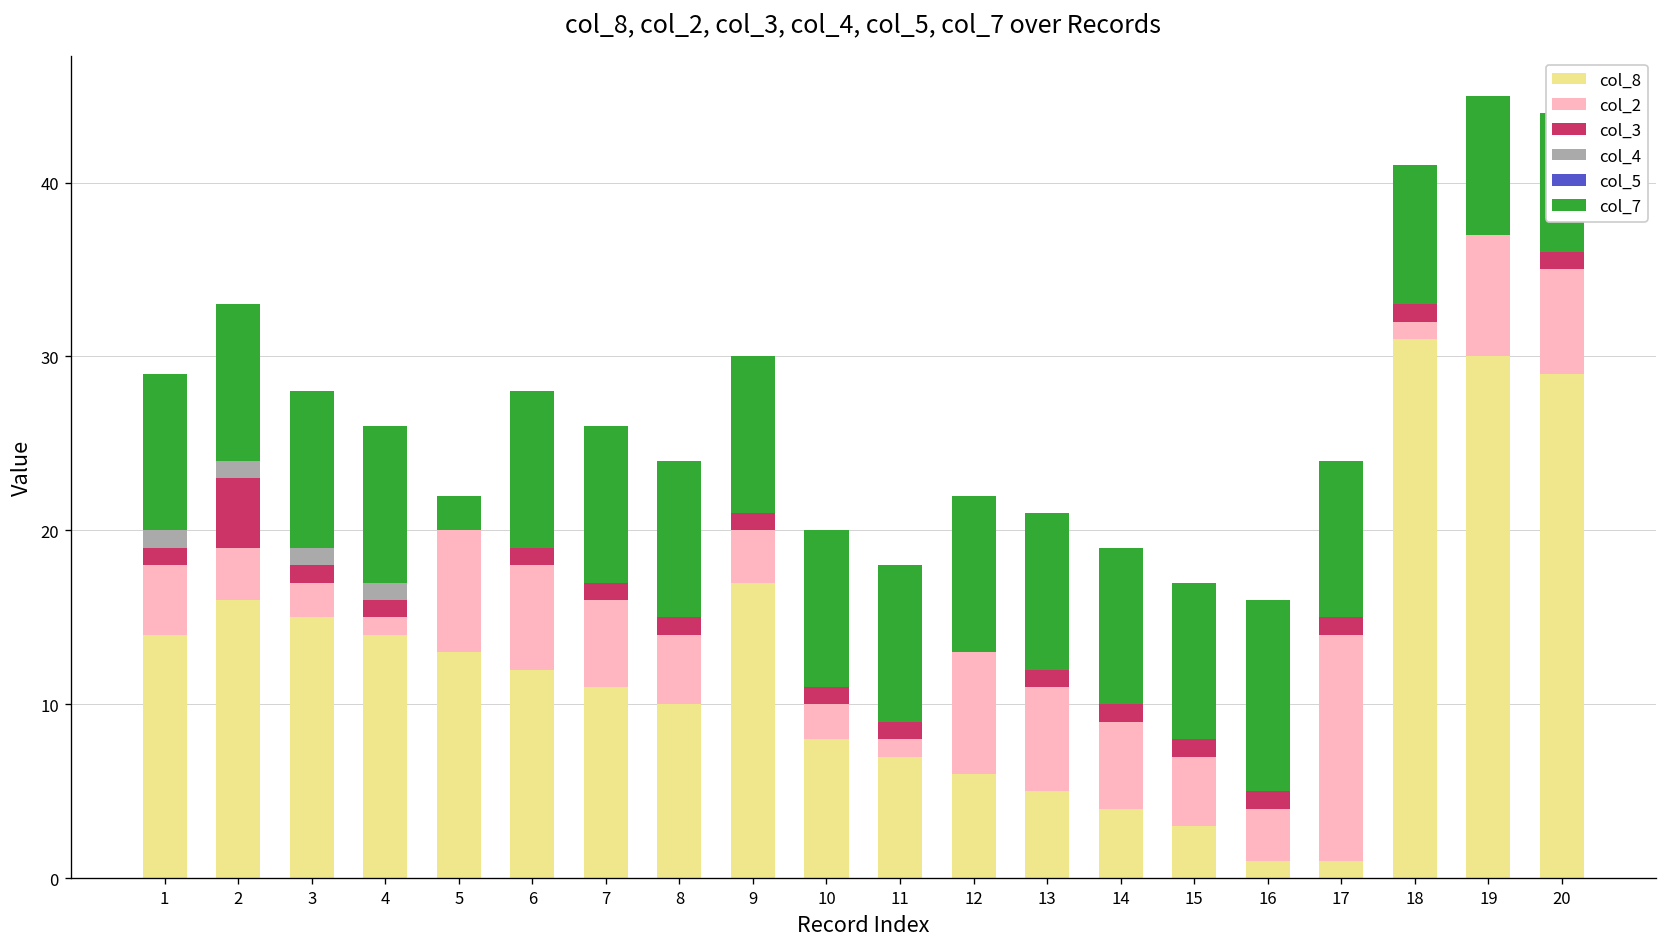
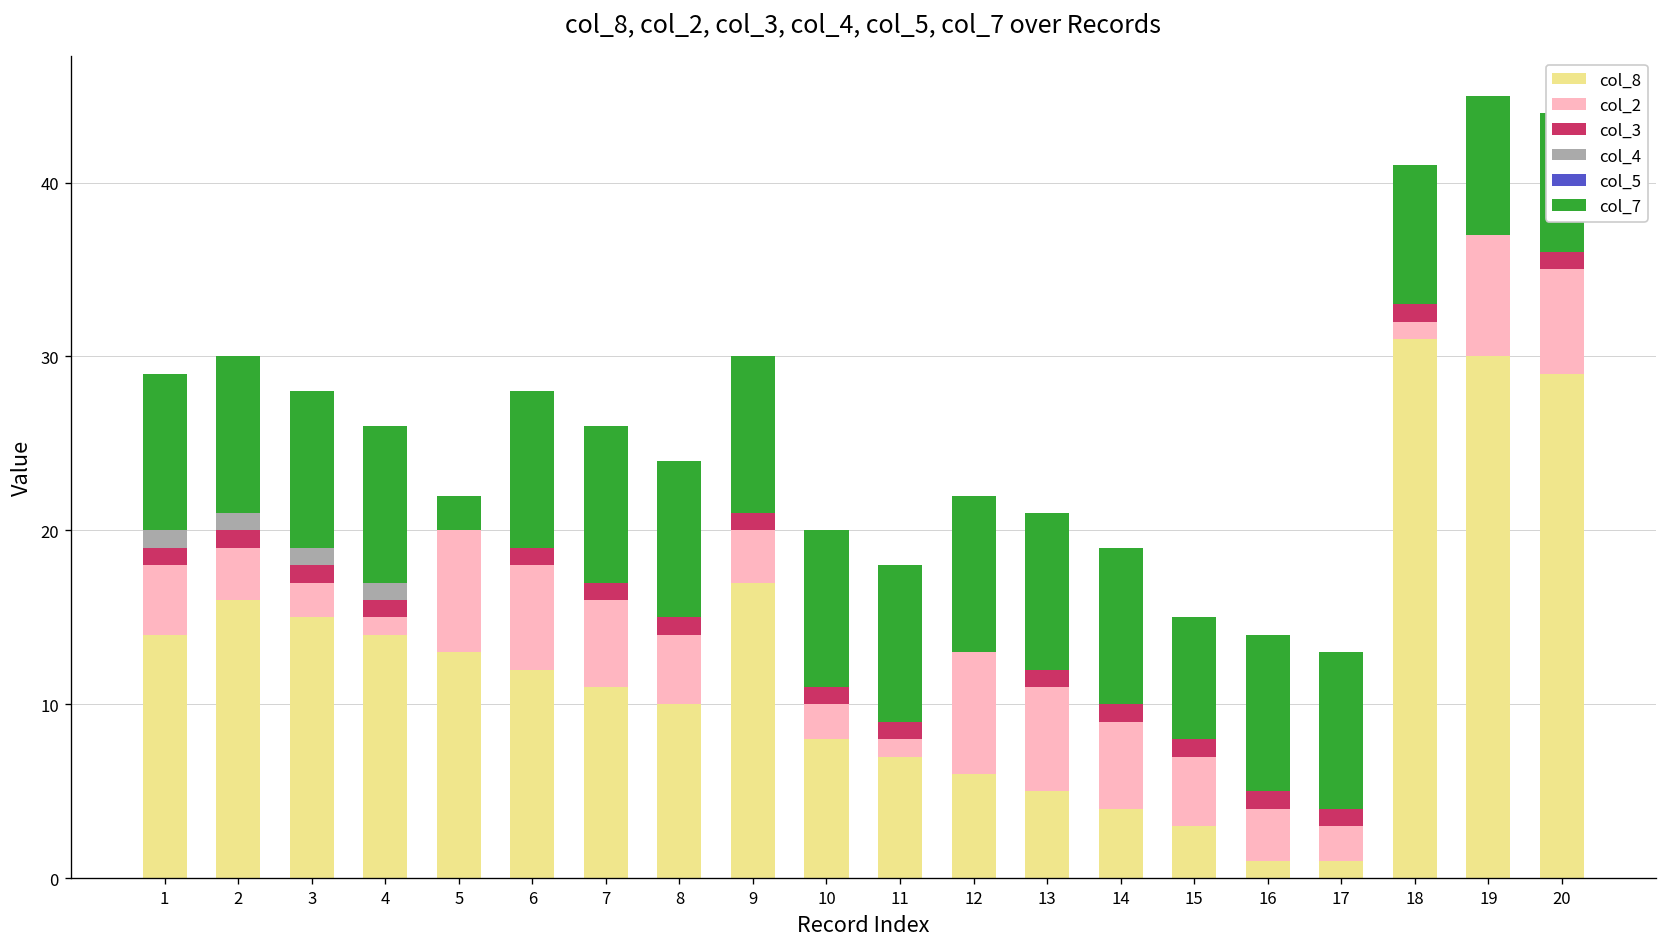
  {
    "col_8": {
      "1": 14,
      "2": 16,
      "3": 15,
      "4": 14,
      "5": 13,
      "6": 12,
      "7": 11,
      "8": 10,
      "9": 17,
      "10": 8,
      "11": 7,
      "12": 6,
      "13": 5,
      "14": 4,
      "15": 3,
      "16": 1,
      "17": 1,
      "18": 31,
      "19": 30,
      "20": 29
    },
    "col_2": {
      "1": 4,
      "2": 3,
      "3": 2,
      "4": 1,
      "5": 7,
      "6": 6,
      "7": 5,
      "8": 4,
      "9": 3,
      "10": 2,
      "11": 1,
      "12": 7,
      "13": 6,
      "14": 5,
      "15": 4,
      "16": 3,
-     "17": 13,
+     "17": 2,
      "18": 1,
      "19": 7,
      "20": 6
    },
    "col_3": {
      "1": 1,
-     "2": 4,
+     "2": 1,
      "3": 1,
      "4": 1,
      "5": 0,
      "6": 1,
      "7": 1,
      "8": 1,
      "9": 1,
      "10": 1,
      "11": 1,
      "12": 0,
      "13": 1,
      "14": 1,
      "15": 1,
      "16": 1,
      "17": 1,
      "18": 1,
      "19": 0,
      "20": 1
    },
    "col_5": {
      "5": 0,
      "6": 0,
      "7": 0,
      "8": 0,
      "9": 0,
      "10": 0,
      "11": 0,
      "12": 0,
      "13": 0,
      "14": 0,
      "15": 0,
      "16": 0,
      "17": 0,
      "18": 0,
      "19": 0,
      "20": 0
    },
    "col_7": {
      "1": 9,
      "2": 9,
      "3": 9,
      "4": 9,
      "5": 2,
      "6": 9,
      "7": 9,
      "8": 9,
      "9": 9,
      "10": 9,
      "11": 9,
      "12": 9,
      "13": 9,
      "14": 9,
-     "15": 9,
-     "16": 11,
+     "15": 7,
+     "16": 9,
      "17": 9,
      "18": 8,
      "19": 8
    }
  }
